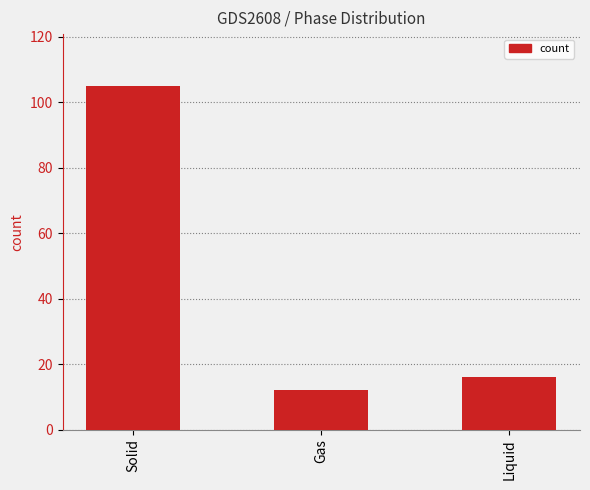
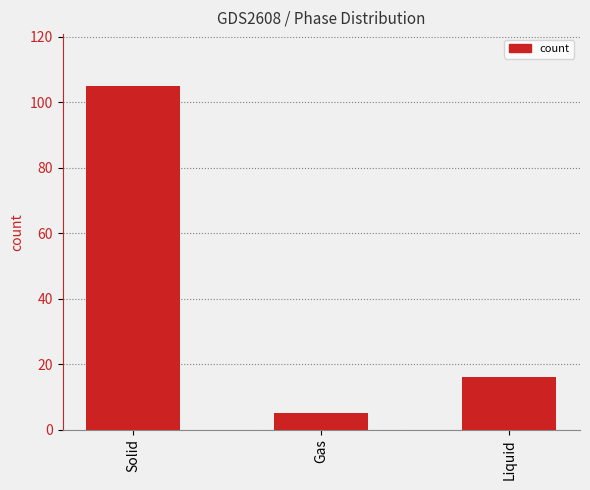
  {
    "Solid": 105,
-   "Gas": 12,
+   "Gas": 5,
    "Liquid": 16
  }
